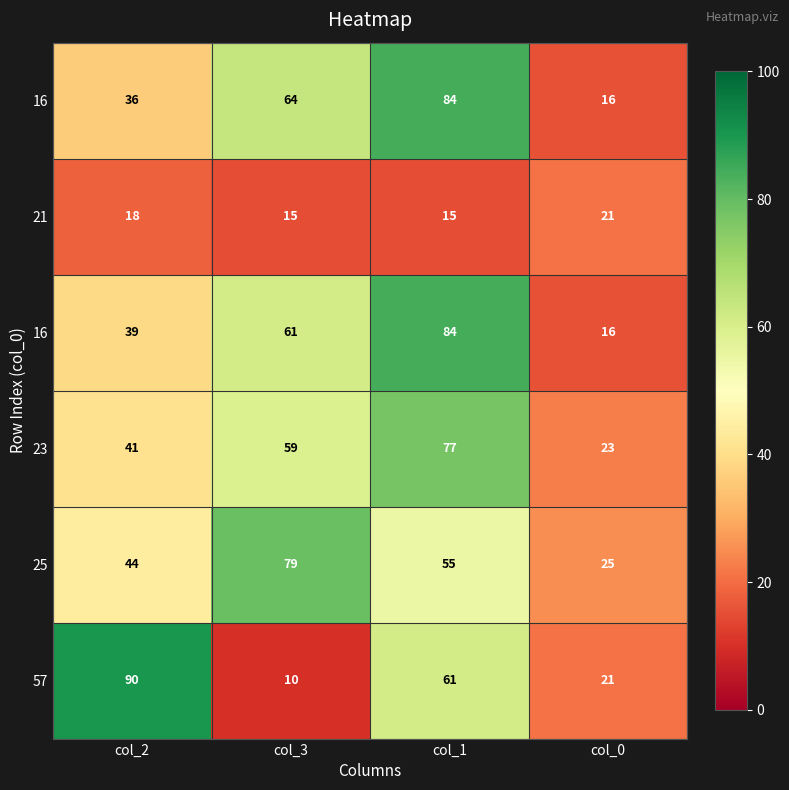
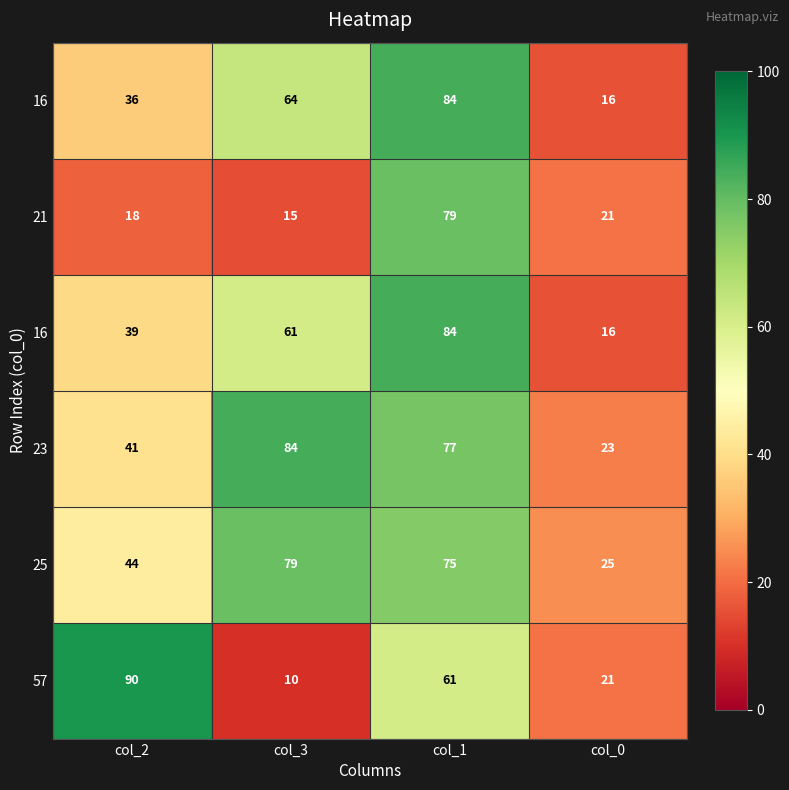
  {
    "21": {
      "col_2": 18,
      "col_3": 15,
-     "col_1": 15,
+     "col_1": 79,
      "col_0": 21
    },
    "23": {
      "col_2": 41,
-     "col_3": 59,
+     "col_3": 84,
      "col_1": 77,
      "col_0": 23
    },
    "25": {
      "col_2": 44,
      "col_3": 79,
-     "col_1": 55,
+     "col_1": 75,
      "col_0": 25
    },
    "57": {
      "col_2": 90,
      "col_3": 10,
      "col_1": 61,
      "col_0": 21
    }
  }
